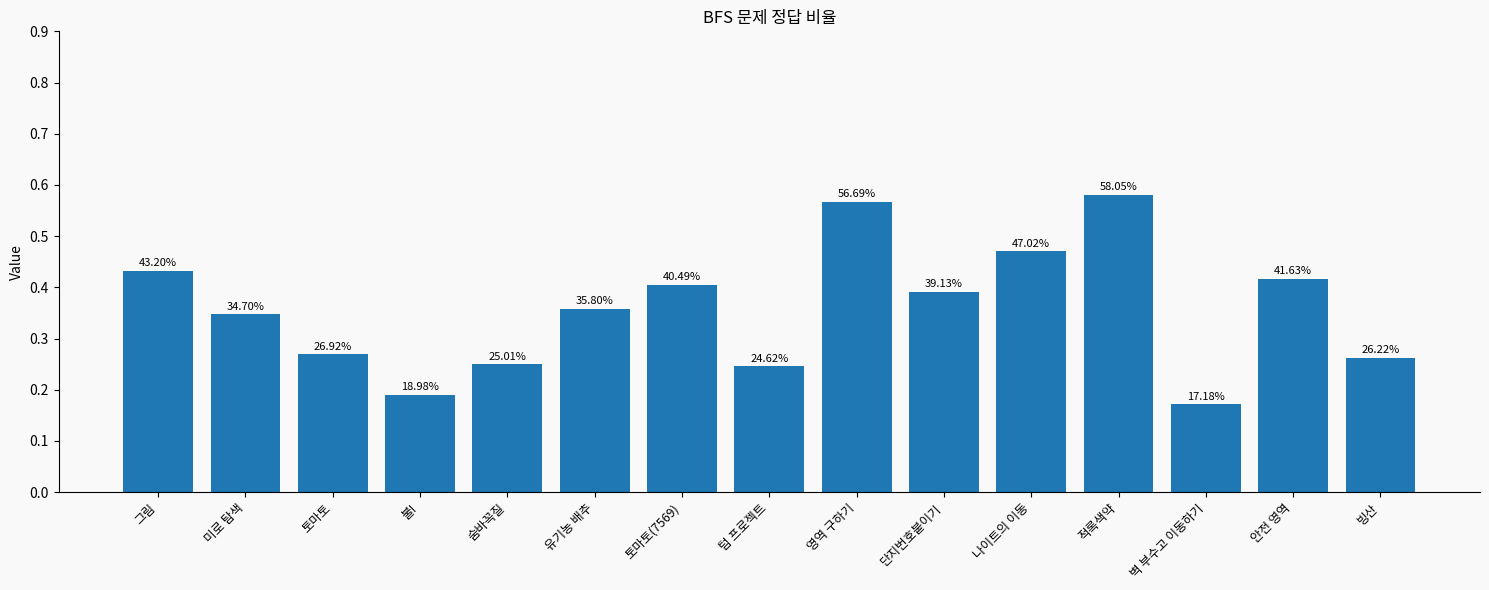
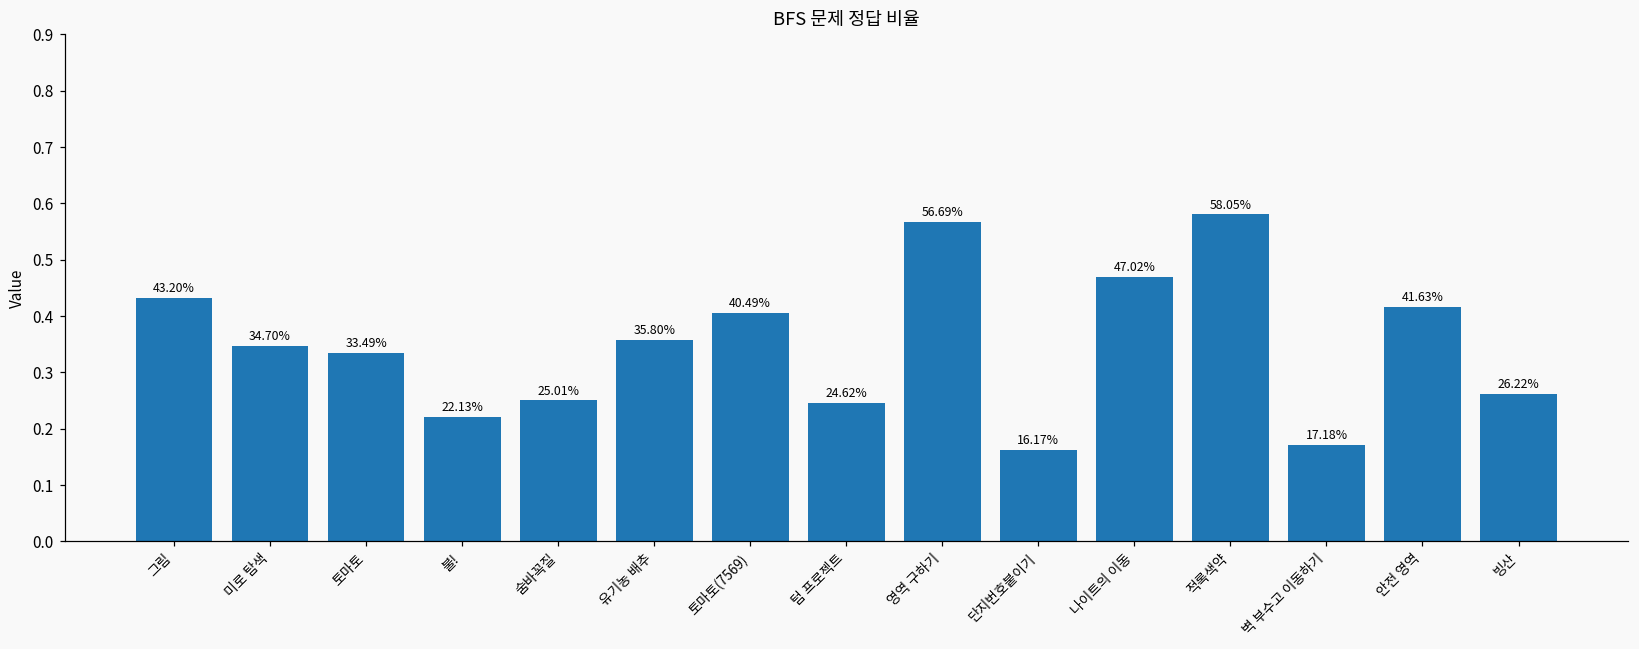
  {
    "그림": "43.20%",
    "미로 탐색": "34.70%",
-   "토마토": "26.92%",
-   "불!": "18.98%",
+   "토마토": "33.49%",
+   "불!": "22.13%",
    "숨바꼭질": "25.01%",
    "유기농 배추": "35.80%",
    "토마토(7569)": "40.49%",
    "텀 프로젝트": "24.62%",
    "영역 구하기": "56.69%",
-   "단지번호붙이기": "39.13%",
+   "단지번호붙이기": "16.17%",
    "나이트의 이동": "47.02%",
    "적록색약": "58.05%",
    "벽 부수고 이동하기": "17.18%",
    "안전 영역": "41.63%",
    "빙산": "26.22%"
  }
